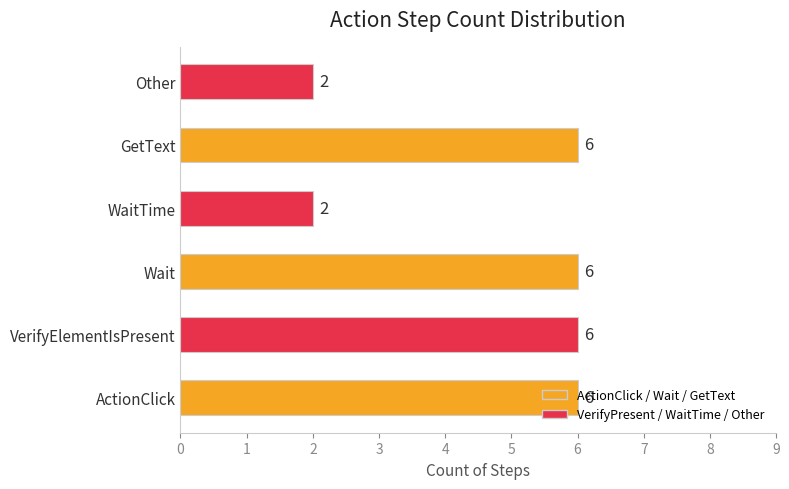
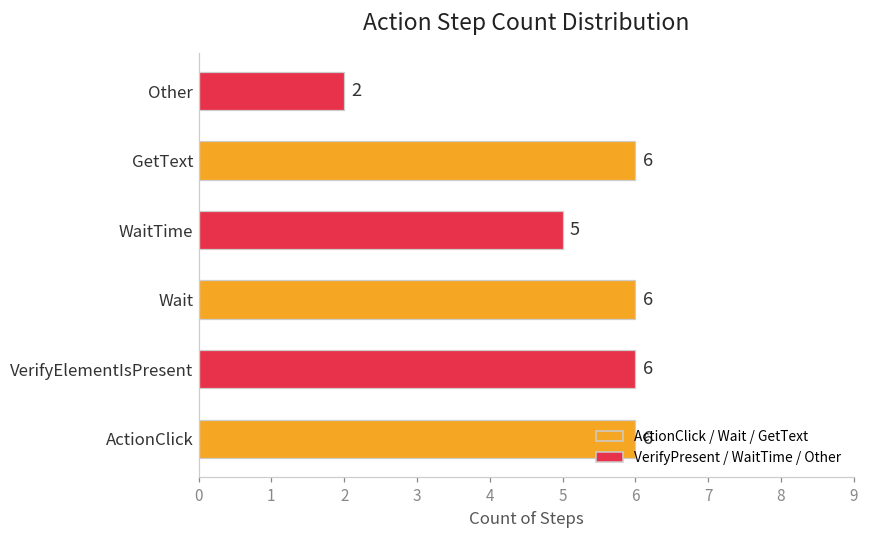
  {
    "Other": 2,
    "GetText": 6,
-   "WaitTime": 2,
+   "WaitTime": 5,
    "Wait": 6,
    "VerifyElementIsPresent": 6,
    "ActionClick": 6
  }
